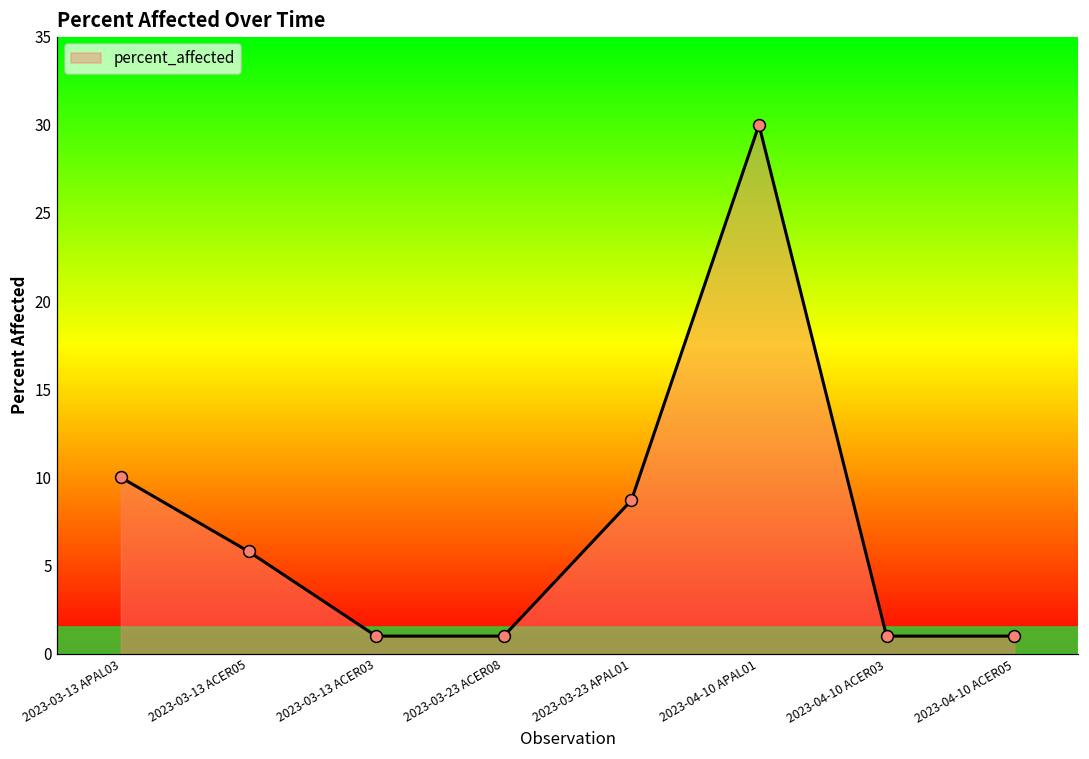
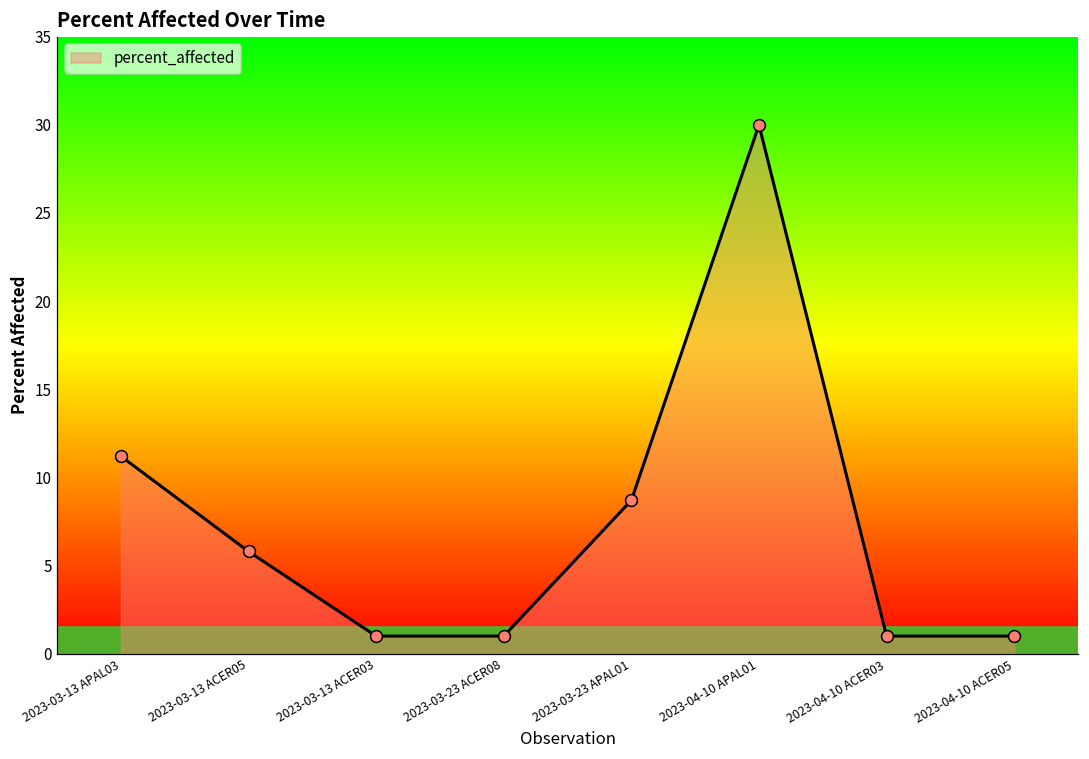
  {
-   "2023-03-13 APAL03": 10.0,
+   "2023-03-13 APAL03": 11.2,
    "2023-03-13 ACER05": 5.8,
    "2023-03-23 APAL01": 8.7,
    "2023-04-10 APAL01": 30.0
  }
